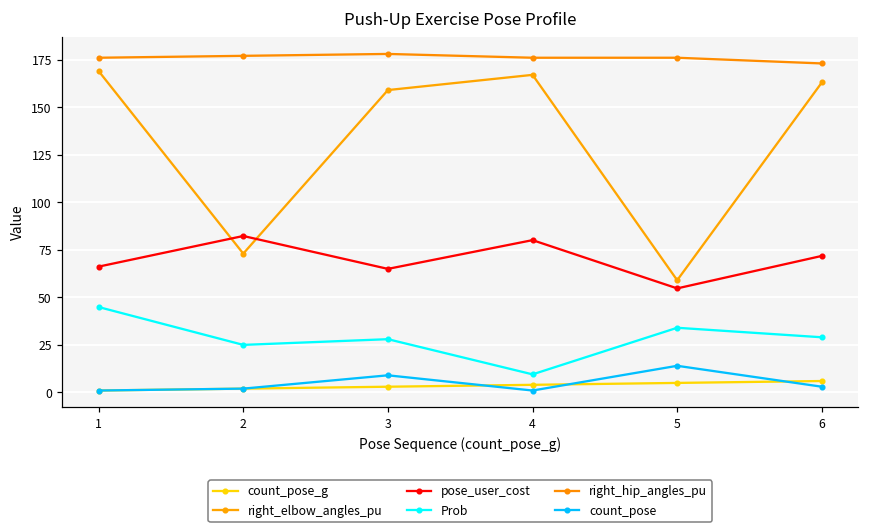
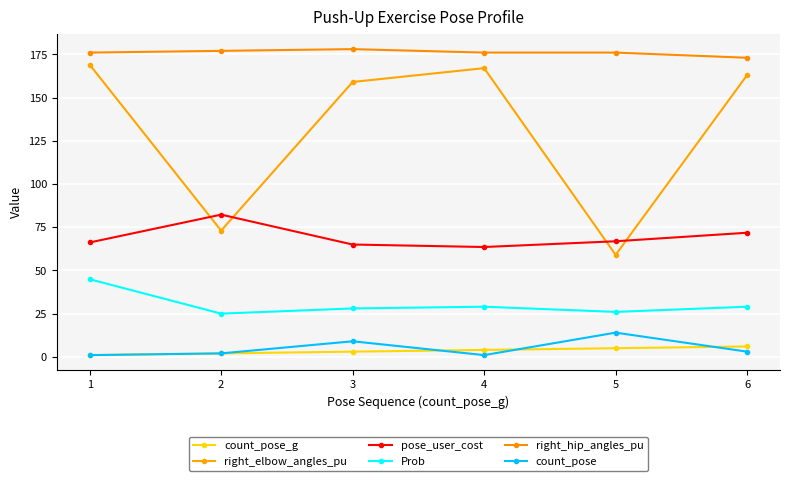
  {
    "pose_user_cost": {
      "1": 66,
      "2": 82,
      "3": 65,
-     "4": 80,
-     "5": 55,
+     "4": 64,
+     "5": 67,
      "6": 72
    },
    "Prob": {
      "1": 45,
      "2": 25,
      "3": 28,
-     "4": 10,
-     "5": 34,
+     "4": 29,
+     "5": 26,
      "6": 29
    },
    "count_pose": {
      "3": 9,
      "4": 1,
      "5": 14,
      "6": 3
    }
  }
